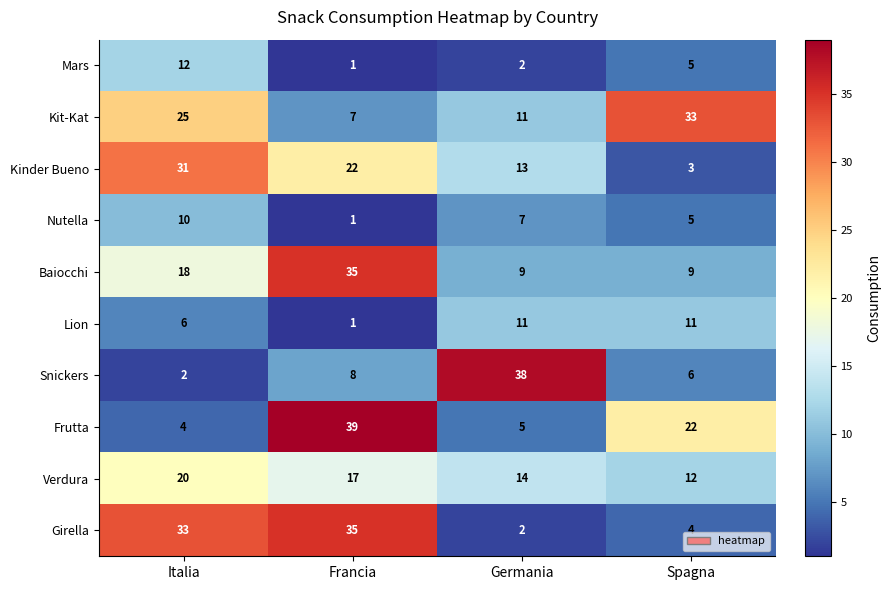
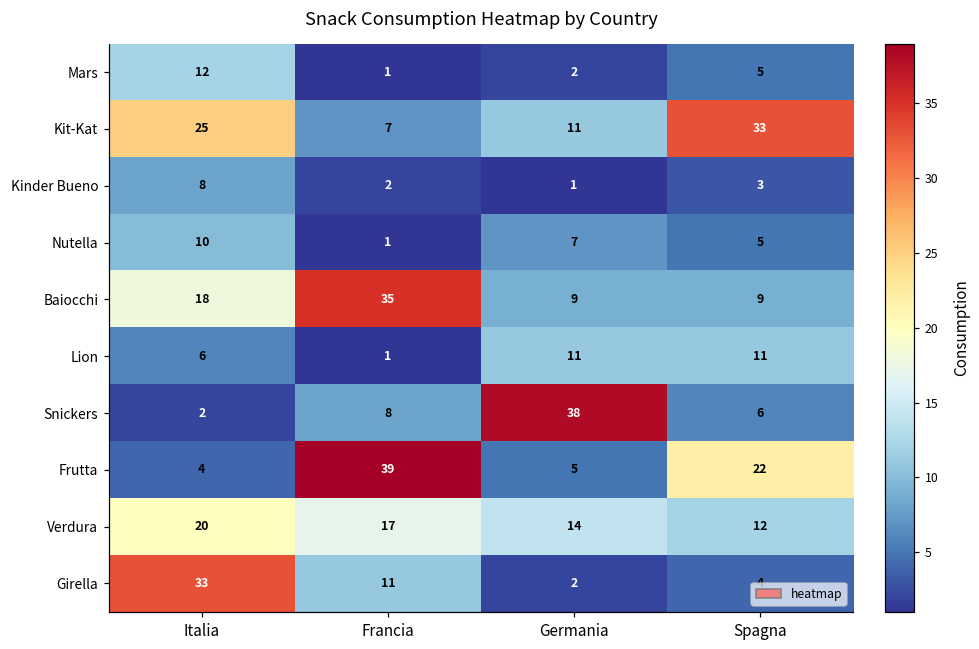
  {
    "Mars": {
      "Italia": 12,
      "Francia": 1,
      "Germania": 2,
      "Spagna": 5
    },
    "Kit-Kat": {
      "Italia": 25,
      "Francia": 7,
      "Germania": 11,
      "Spagna": 33
    },
    "Kinder Bueno": {
-     "Italia": 31,
-     "Francia": 22,
-     "Germania": 13,
+     "Italia": 8,
+     "Francia": 2,
+     "Germania": 1,
      "Spagna": 3
    },
    "Nutella": {
      "Italia": 10,
      "Francia": 1,
      "Germania": 7,
      "Spagna": 5
    },
    "Baiocchi": {
      "Italia": 18,
      "Francia": 35,
      "Germania": 9,
      "Spagna": 9
    },
    "Lion": {
      "Italia": 6,
      "Francia": 1,
      "Germania": 11,
      "Spagna": 11
    },
    "Snickers": {
      "Italia": 2,
      "Francia": 8,
      "Germania": 38,
      "Spagna": 6
    },
    "Frutta": {
      "Italia": 4,
      "Francia": 39,
      "Germania": 5,
      "Spagna": 22
    },
    "Verdura": {
      "Italia": 20,
      "Francia": 17,
      "Germania": 14,
      "Spagna": 12
    },
    "Girella": {
      "Italia": 33,
-     "Francia": 35,
+     "Francia": 11,
      "Germania": 2
    }
  }
